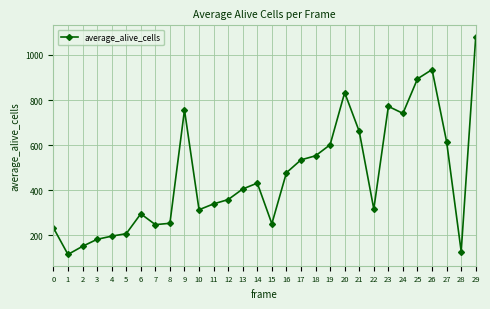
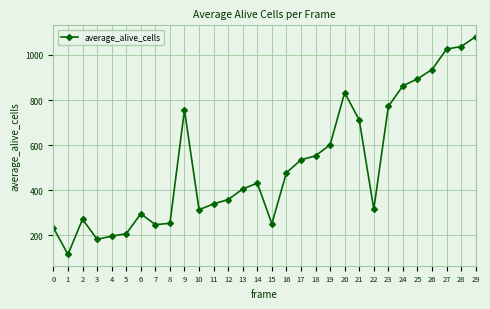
  {
    "0": 230,
    "1": 120,
-   "2": 150,
+   "2": 270,
    "3": 180,
    "4": 200,
    "5": 210,
    "6": 300,
    "7": 250,
    "8": 250,
    "9": 760,
    "10": 310,
    "11": 340,
    "12": 360,
    "13": 410,
    "14": 430,
    "15": 250,
    "16": 480,
    "17": 540,
    "18": 550,
    "19": 600,
    "20": 830,
-   "21": 660,
+   "21": 710,
    "22": 320,
    "23": 770,
-   "24": 740,
+   "24": 860,
    "25": 890,
    "26": 940,
-   "27": 620,
-   "28": 130,
+   "27": 1030,
+   "28": 1040,
    "29": 1080
  }
